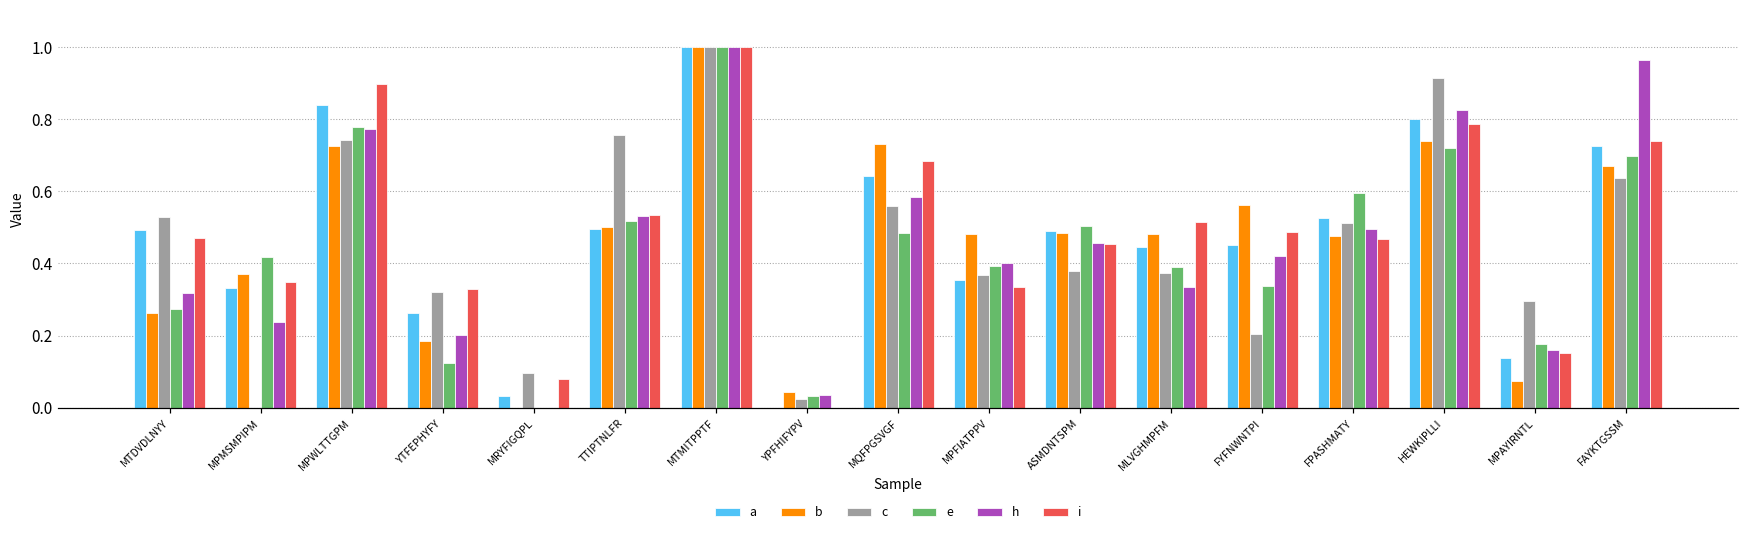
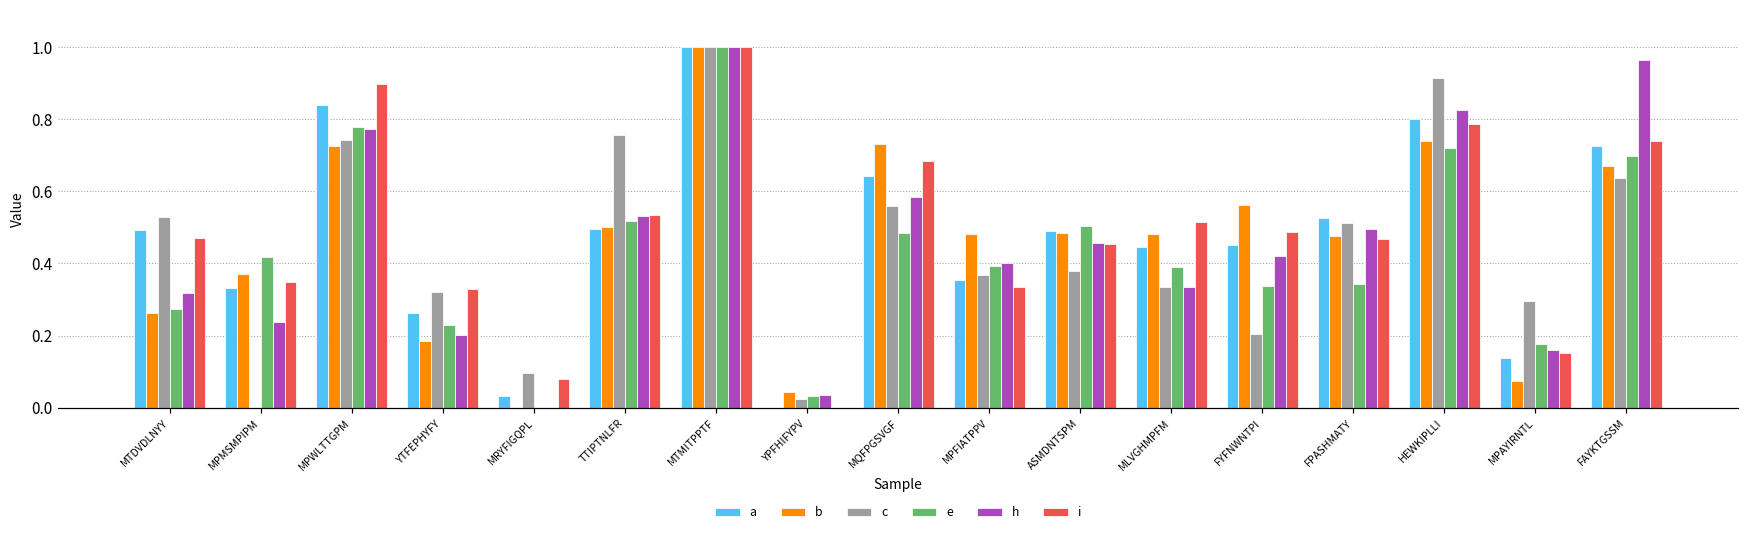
  {
    "a": {
      "MTDVDLNYY": 0.49,
      "MPMSMPIPM": 0.33,
      "MPWLTTGPM": 0.84,
      "YTFEPHYFY": 0.26,
      "MRYFIGQPL": 0.03,
      "TTIPTNLFR": 0.50,
      "MTMITPPTF": 1.00,
      "YPFHIFYPV": 0.00,
      "MQFPGSVGF": 0.64,
      "MPFIATPPV": 0.35,
      "ASMDNTSPM": 0.49,
      "MLVGHMPFM": 0.44,
      "FYFNWNTPI": 0.45,
      "FPASHMATY": 0.52,
      "HEWKIPLLI": 0.80,
      "MPAYIRNTL": 0.14,
      "FAYKTGSSM": 0.73
    },
    "b": {
      "MTDVDLNYY": 0.26,
      "MPMSMPIPM": 0.37,
      "MPWLTTGPM": 0.72,
      "YTFEPHYFY": 0.18,
      "MRYFIGQPL": 0.00,
      "TTIPTNLFR": 0.50,
      "MTMITPPTF": 1.00,
      "YPFHIFYPV": 0.04,
      "MQFPGSVGF": 0.73,
      "MPFIATPPV": 0.48,
      "ASMDNTSPM": 0.48,
      "MLVGHMPFM": 0.48,
      "FYFNWNTPI": 0.56,
      "FPASHMATY": 0.48,
      "HEWKIPLLI": 0.74,
      "MPAYIRNTL": 0.08,
      "FAYKTGSSM": 0.67
    },
    "c": {
      "MTDVDLNYY": 0.53,
      "MPMSMPIPM": 0.00,
      "MPWLTTGPM": 0.74,
      "YTFEPHYFY": 0.32,
      "MRYFIGQPL": 0.10,
      "TTIPTNLFR": 0.76,
      "MTMITPPTF": 1.00,
      "YPFHIFYPV": 0.03,
      "MQFPGSVGF": 0.56,
      "MPFIATPPV": 0.37,
      "ASMDNTSPM": 0.38,
-     "MLVGHMPFM": 0.37,
+     "MLVGHMPFM": 0.34,
      "FYFNWNTPI": 0.20,
      "FPASHMATY": 0.51,
      "HEWKIPLLI": 0.91,
      "MPAYIRNTL": 0.30,
      "FAYKTGSSM": 0.64
    },
    "e": {
      "MTDVDLNYY": 0.27,
      "MPMSMPIPM": 0.42,
      "MPWLTTGPM": 0.78,
-     "YTFEPHYFY": 0.12,
+     "YTFEPHYFY": 0.23,
      "MRYFIGQPL": 0.00,
      "TTIPTNLFR": 0.52,
      "MTMITPPTF": 1.00,
      "YPFHIFYPV": 0.03,
      "MQFPGSVGF": 0.48,
      "MPFIATPPV": 0.39,
      "ASMDNTSPM": 0.50,
      "MLVGHMPFM": 0.39,
      "FYFNWNTPI": 0.34,
-     "FPASHMATY": 0.59,
+     "FPASHMATY": 0.34,
      "HEWKIPLLI": 0.72,
      "MPAYIRNTL": 0.18,
      "FAYKTGSSM": 0.70
    },
    "h": {
      "MTDVDLNYY": 0.32,
      "MPMSMPIPM": 0.24,
      "MPWLTTGPM": 0.77,
      "YTFEPHYFY": 0.20,
      "MRYFIGQPL": 0.00,
      "TTIPTNLFR": 0.53,
      "MTMITPPTF": 1.00,
      "YPFHIFYPV": 0.04,
      "MQFPGSVGF": 0.58,
      "MPFIATPPV": 0.40,
      "ASMDNTSPM": 0.46,
      "MLVGHMPFM": 0.33,
      "FYFNWNTPI": 0.42,
      "FPASHMATY": 0.49,
      "HEWKIPLLI": 0.82,
      "MPAYIRNTL": 0.16,
      "FAYKTGSSM": 0.96
    },
    "i": {
      "MTDVDLNYY": 0.47,
      "MPMSMPIPM": 0.35,
      "MPWLTTGPM": 0.90,
      "YTFEPHYFY": 0.33,
      "MRYFIGQPL": 0.08,
      "TTIPTNLFR": 0.53,
      "MTMITPPTF": 1.00,
      "YPFHIFYPV": 0.00,
      "MQFPGSVGF": 0.68,
      "MPFIATPPV": 0.34,
      "ASMDNTSPM": 0.45,
      "MLVGHMPFM": 0.51,
      "FYFNWNTPI": 0.49,
      "FPASHMATY": 0.47,
      "HEWKIPLLI": 0.79,
      "MPAYIRNTL": 0.15,
      "FAYKTGSSM": 0.74
    }
  }
